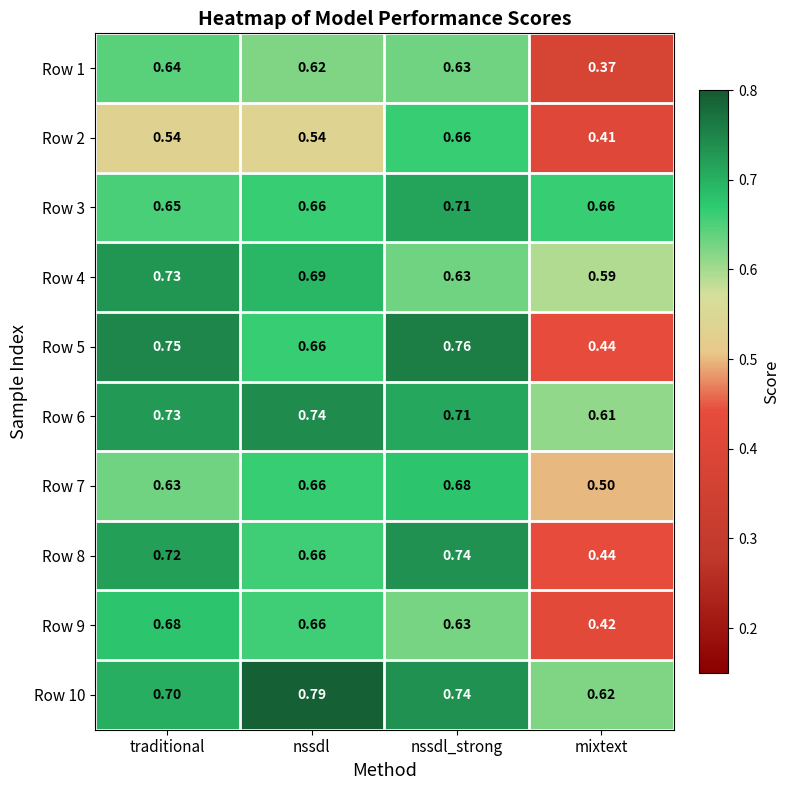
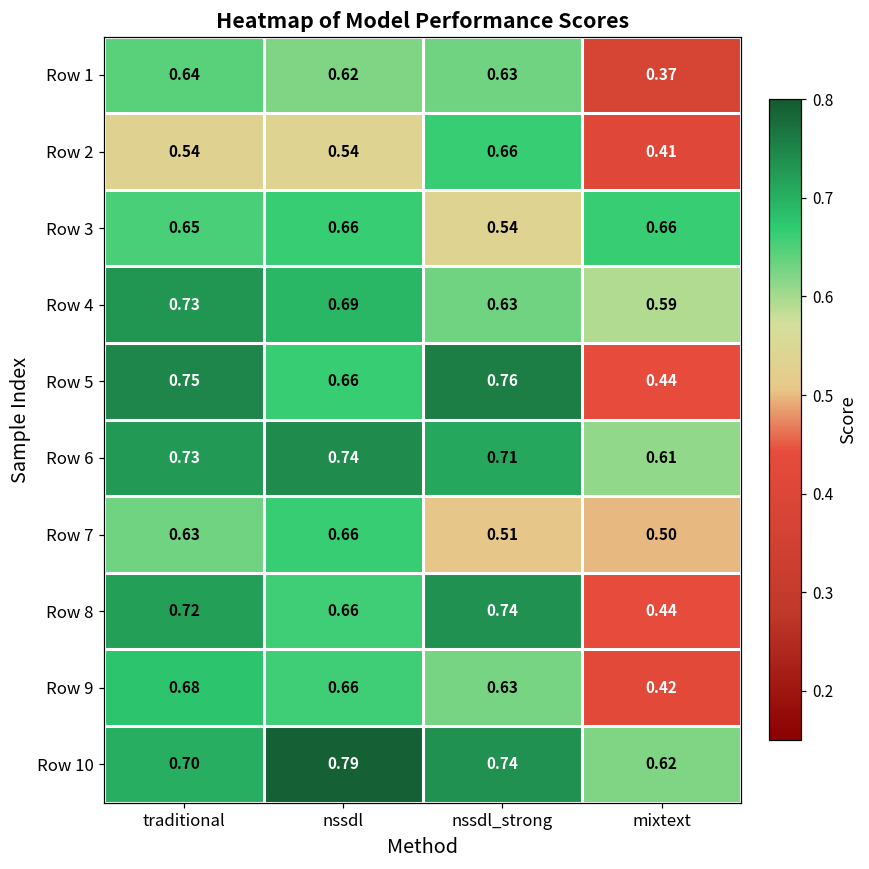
  {
    "Row 1": {
      "traditional": 0.64,
      "nssdl": 0.62,
      "nssdl_strong": 0.63,
      "mixtext": 0.37
    },
    "Row 2": {
      "traditional": 0.54,
      "nssdl": 0.54,
      "nssdl_strong": 0.66,
      "mixtext": 0.41
    },
    "Row 3": {
      "traditional": 0.65,
      "nssdl": 0.66,
-     "nssdl_strong": 0.71,
+     "nssdl_strong": 0.54,
      "mixtext": 0.66
    },
    "Row 4": {
      "traditional": 0.73,
      "nssdl": 0.69,
      "nssdl_strong": 0.63,
      "mixtext": 0.59
    },
    "Row 5": {
      "traditional": 0.75,
      "nssdl": 0.66,
      "nssdl_strong": 0.76,
      "mixtext": 0.44
    },
    "Row 6": {
      "traditional": 0.73,
      "nssdl": 0.74,
      "nssdl_strong": 0.71,
      "mixtext": 0.61
    },
    "Row 7": {
      "traditional": 0.63,
      "nssdl": 0.66,
-     "nssdl_strong": 0.68,
+     "nssdl_strong": 0.51,
      "mixtext": 0.50
    },
    "Row 8": {
      "traditional": 0.72,
      "nssdl": 0.66,
      "nssdl_strong": 0.74,
      "mixtext": 0.44
    },
    "Row 9": {
      "traditional": 0.68,
      "nssdl": 0.66,
      "nssdl_strong": 0.63,
      "mixtext": 0.42
    },
    "Row 10": {
      "traditional": 0.70,
      "nssdl": 0.79,
      "nssdl_strong": 0.74,
      "mixtext": 0.62
    }
  }
